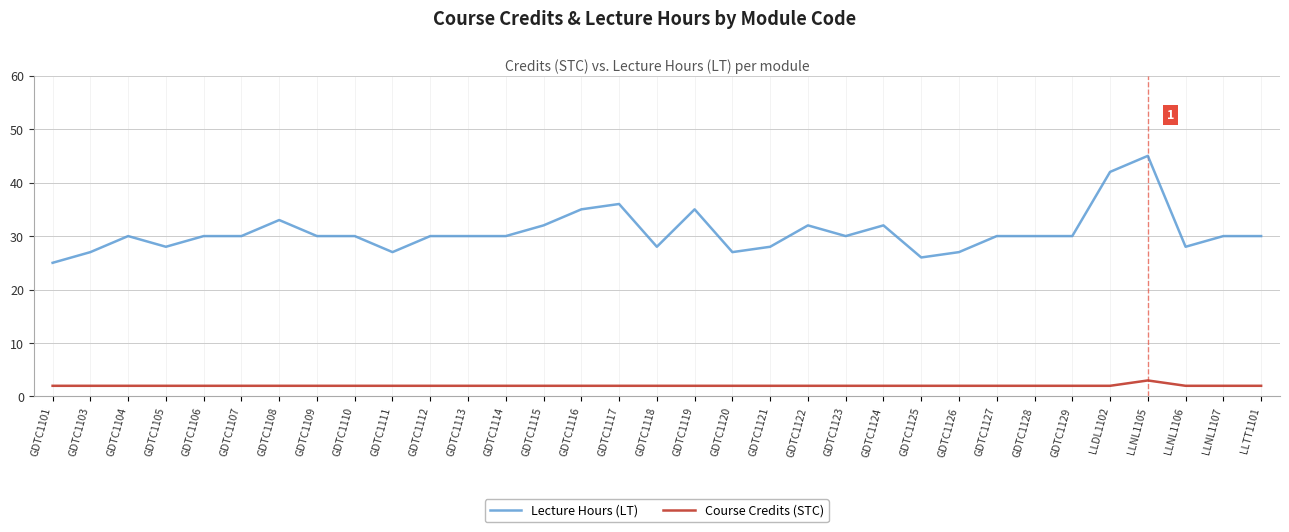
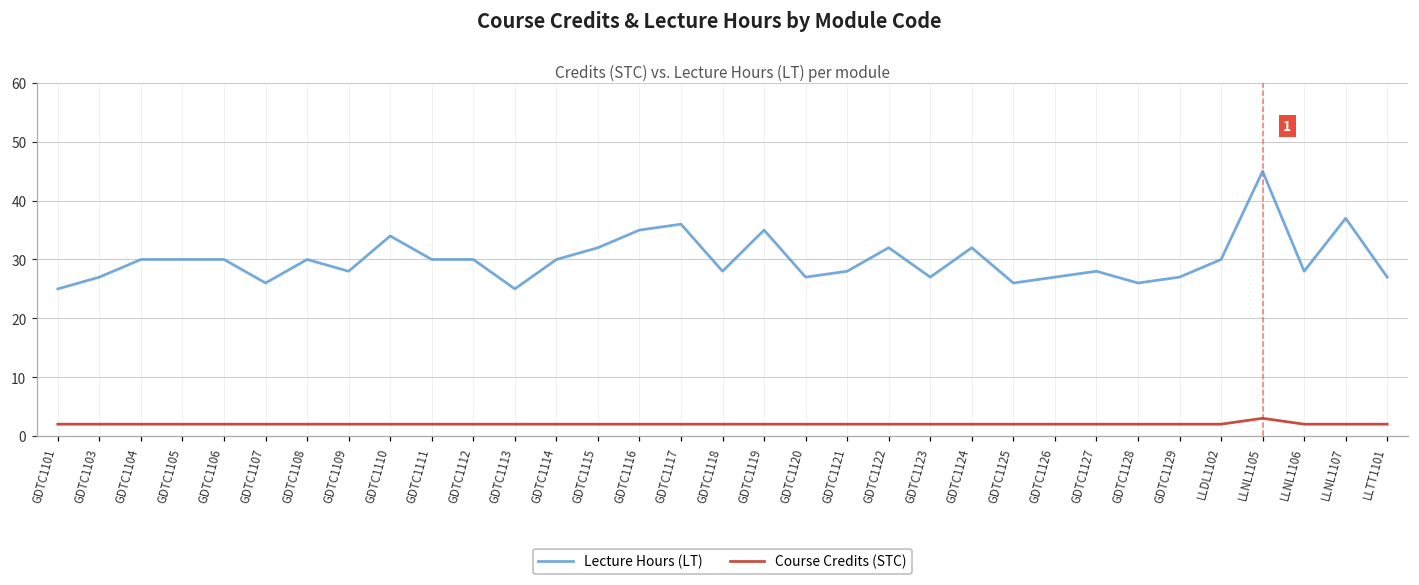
  {
    "Lecture Hours (LT)": {
      "GDTC1101": 25,
      "GDTC1103": 27,
      "GDTC1104": 30,
-     "GDTC1105": 28,
+     "GDTC1105": 30,
      "GDTC1106": 30,
-     "GDTC1107": 30,
-     "GDTC1108": 33,
-     "GDTC1109": 30,
-     "GDTC1110": 30,
-     "GDTC1111": 27,
+     "GDTC1107": 26,
+     "GDTC1108": 30,
+     "GDTC1109": 28,
+     "GDTC1110": 34,
+     "GDTC1111": 30,
      "GDTC1112": 30,
-     "GDTC1113": 30,
+     "GDTC1113": 25,
      "GDTC1114": 30,
      "GDTC1115": 32,
      "GDTC1116": 35,
      "GDTC1117": 36,
      "GDTC1118": 28,
      "GDTC1119": 35,
      "GDTC1120": 27,
      "GDTC1121": 28,
      "GDTC1122": 32,
-     "GDTC1123": 30,
+     "GDTC1123": 27,
      "GDTC1124": 32,
      "GDTC1125": 26,
      "GDTC1126": 27,
-     "GDTC1127": 30,
-     "GDTC1128": 30,
-     "GDTC1129": 30,
-     "LLDL1102": 42,
+     "GDTC1127": 28,
+     "GDTC1128": 26,
+     "GDTC1129": 27,
+     "LLDL1102": 30,
      "LLNL1105": 45,
      "LLNL1106": 28,
-     "LLNL1107": 30,
-     "LLTT1101": 30
+     "LLNL1107": 37,
+     "LLTT1101": 27
    },
    "Course Credits (STC)": {
      "GDTC1101": 2,
      "GDTC1103": 2,
      "GDTC1104": 2,
      "GDTC1105": 2,
      "GDTC1106": 2,
      "GDTC1107": 2,
      "GDTC1108": 2,
      "GDTC1109": 2,
      "GDTC1110": 2,
      "GDTC1111": 2,
      "GDTC1112": 2,
      "GDTC1113": 2,
      "GDTC1114": 2,
      "GDTC1115": 2,
      "GDTC1116": 2,
      "GDTC1117": 2,
      "GDTC1118": 2,
      "GDTC1119": 2,
      "GDTC1120": 2,
      "GDTC1121": 2,
      "GDTC1122": 2,
      "GDTC1123": 2,
      "GDTC1124": 2,
      "GDTC1125": 2,
      "GDTC1126": 2,
      "GDTC1127": 2,
      "GDTC1128": 2,
      "GDTC1129": 2,
      "LLDL1102": 2,
      "LLNL1105": 3,
      "LLNL1106": 2,
      "LLNL1107": 2,
      "LLTT1101": 2
    }
  }
